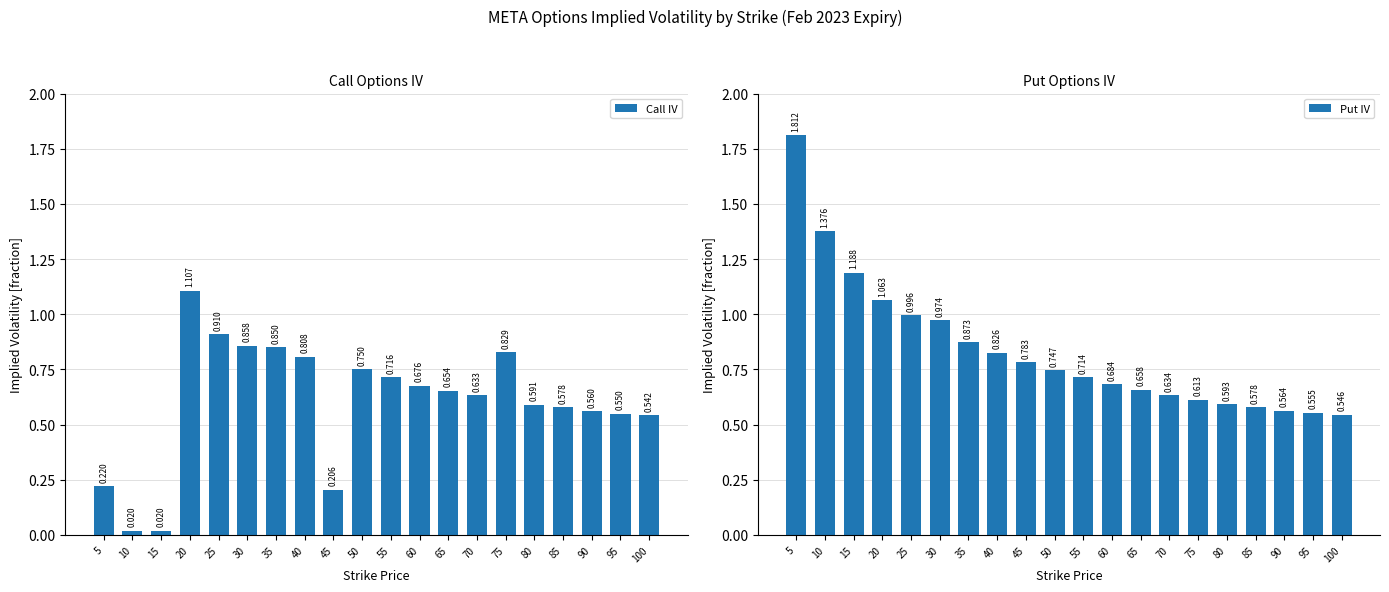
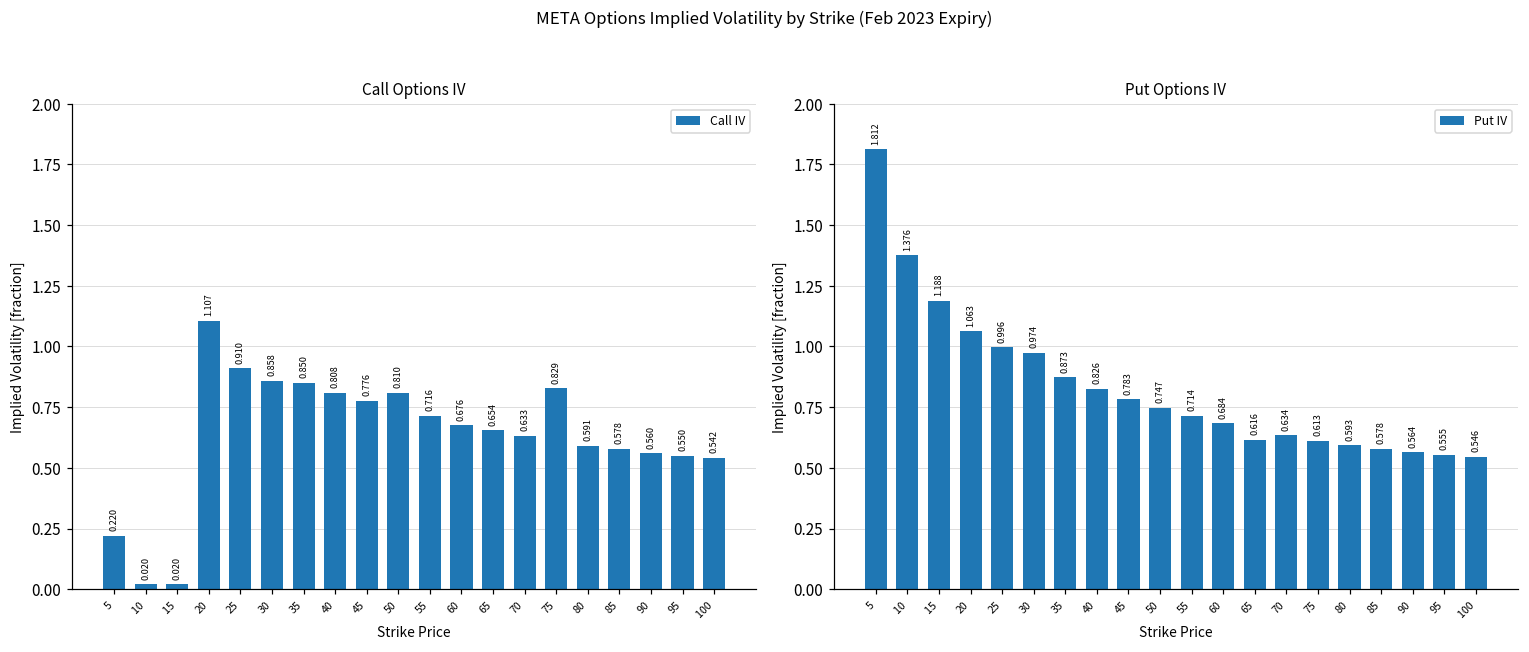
  {
    "Call Options IV": {
      "5": 0.220,
      "10": 0.020,
      "15": 0.020,
      "20": 1.107,
      "25": 0.910,
      "30": 0.858,
      "35": 0.850,
      "40": 0.808,
-     "45": 0.206,
-     "50": 0.750,
+     "45": 0.776,
+     "50": 0.810,
      "55": 0.716,
      "60": 0.676,
      "65": 0.654,
      "70": 0.633,
      "75": 0.829,
      "80": 0.591,
      "85": 0.578,
      "90": 0.560,
      "95": 0.550,
      "100": 0.542
    },
    "Put Options IV": {
      "5": 1.812,
      "10": 1.376,
      "15": 1.188,
      "20": 1.063,
      "25": 0.996,
      "30": 0.974,
      "35": 0.873,
      "40": 0.826,
      "45": 0.783,
      "50": 0.747,
      "55": 0.714,
      "60": 0.684,
-     "65": 0.658,
+     "65": 0.616,
      "70": 0.634,
      "75": 0.613,
      "80": 0.593,
      "85": 0.578,
      "90": 0.564,
      "95": 0.555,
      "100": 0.546
    }
  }
